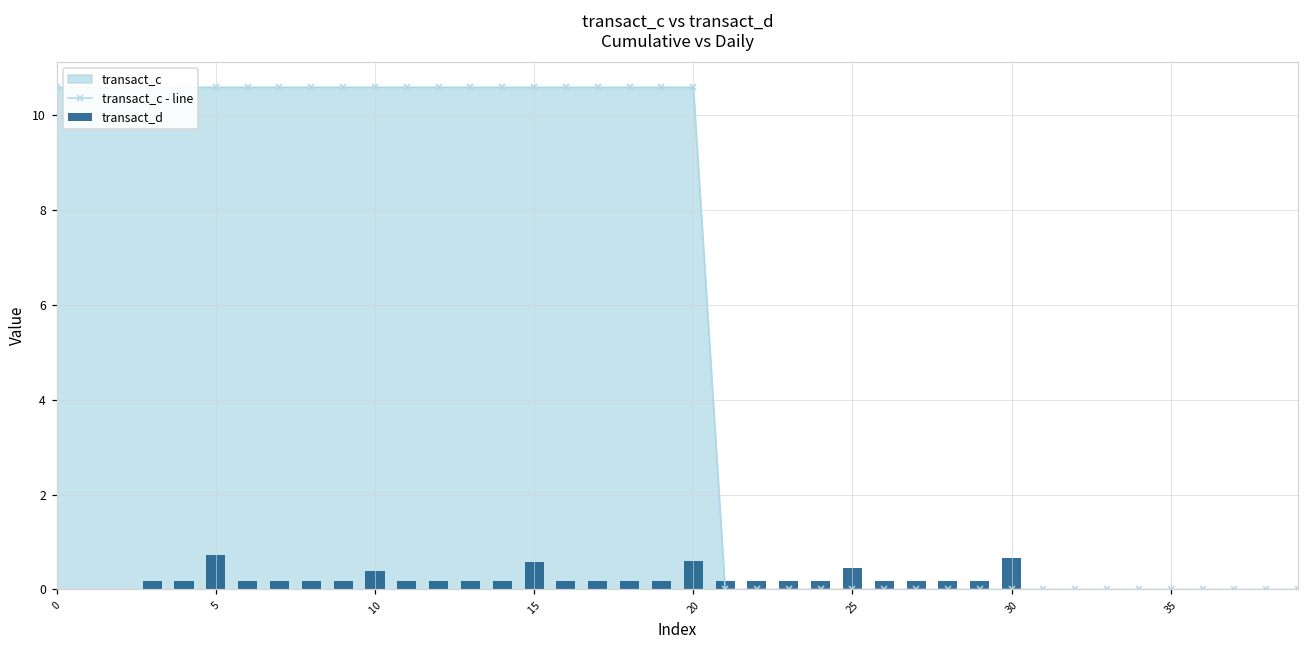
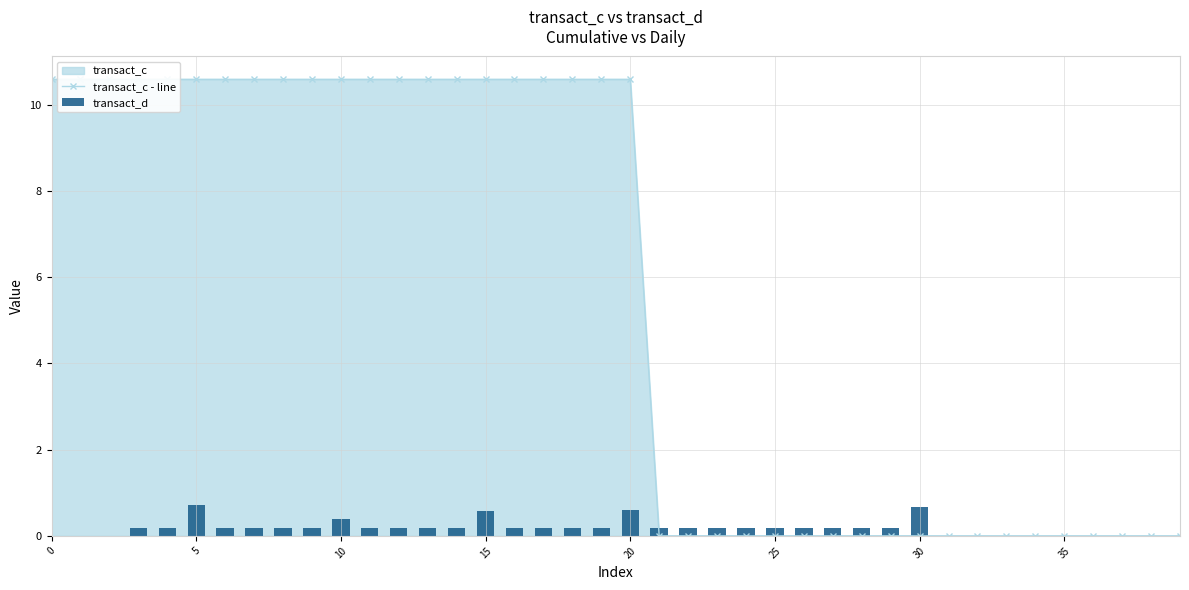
  {
    "transact_c": {
      "0": 10.6,
      "5": 10.6,
      "10": 10.6,
      "15": 10.6,
      "20": 10.6,
      "25": 0.0,
      "30": 0.0,
      "35": 0.0
    },
    "transact_d": {
      "0": 0.0,
      "5": 0.7,
      "10": 0.4,
      "15": 0.6,
      "20": 0.6,
-     "25": 0.4,
+     "25": 0.2,
      "30": 0.7,
      "35": 0.0
    }
  }
